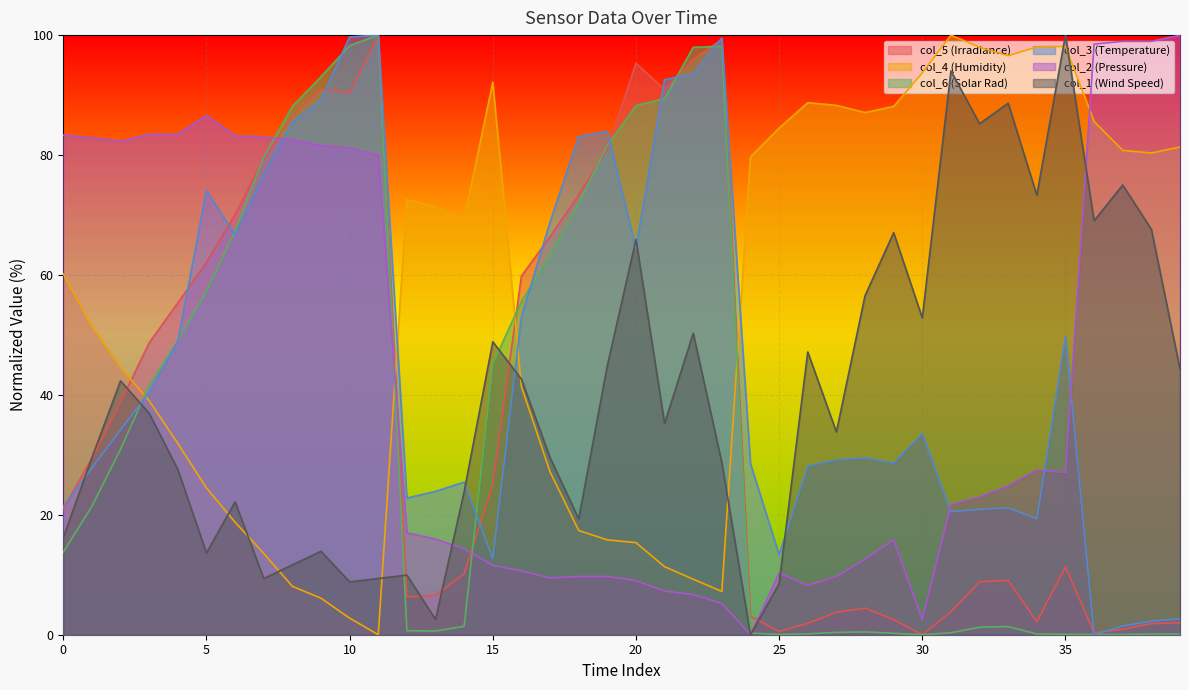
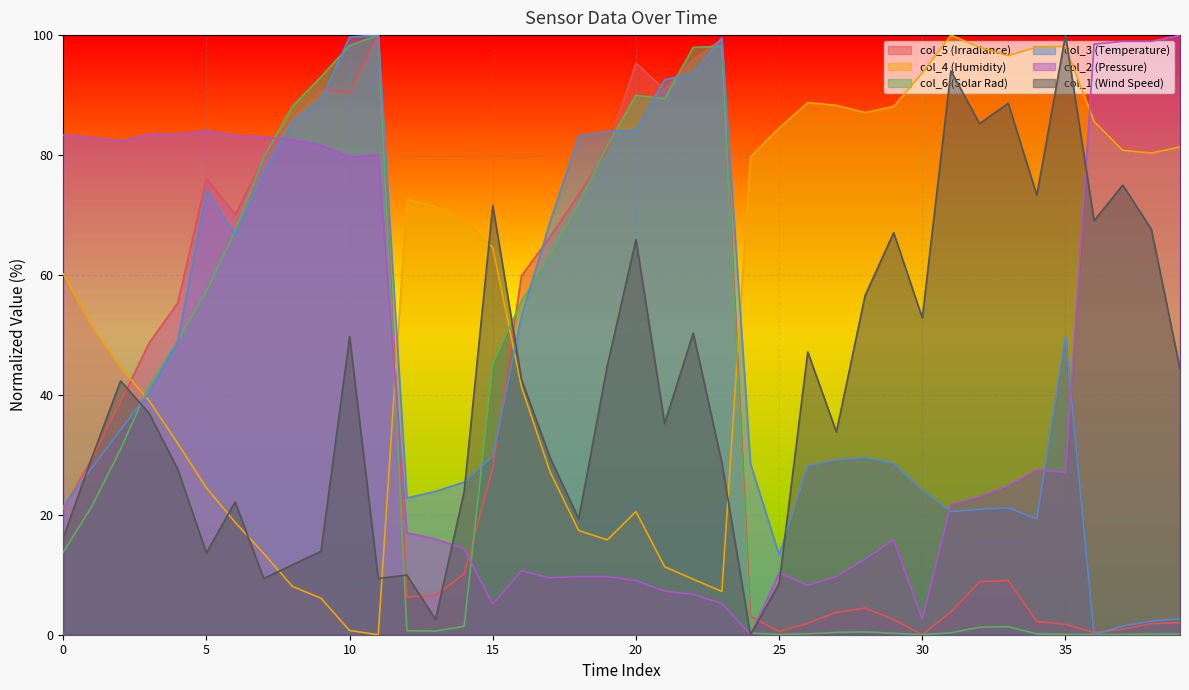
  {
    "col_5 (Irradiance)": {
-     "5": 62,
+     "5": 76,
      "10": 90,
-     "15": 25,
+     "15": 28,
      "20": 95,
      "25": 1,
-     "35": 11
+     "35": 2
    },
    "col_4 (Humidity)": {
      "0": 60,
      "5": 24,
-     "10": 3,
-     "15": 92,
-     "20": 15,
+     "10": 1,
+     "15": 65,
+     "20": 21,
      "25": 84
    },
    "col_6 (Solar Rad)": {
      "0": 14,
      "5": 57,
      "10": 98,
      "15": 45,
-     "20": 88,
+     "20": 90,
      "25": 0,
      "35": 0
    },
    "col_3 (Temperature)": {
      "5": 74,
      "10": 100,
-     "15": 13,
-     "20": 64,
+     "15": 30,
+     "20": 84,
      "25": 13,
-     "30": 34,
+     "30": 24,
      "35": 50
    },
    "col_2 (Pressure)": {
      "0": 83,
-     "5": 87,
-     "10": 81,
-     "15": 12,
+     "5": 84,
+     "10": 80,
+     "15": 5,
      "20": 9,
      "25": 10,
      "30": 3,
      "35": 27
    },
    "col_1 (Wind Speed)": {
      "0": 16,
      "5": 14,
-     "10": 9,
-     "15": 49,
+     "10": 50,
+     "15": 72,
      "20": 66,
      "25": 9,
      "30": 53,
      "35": 100
    }
  }
